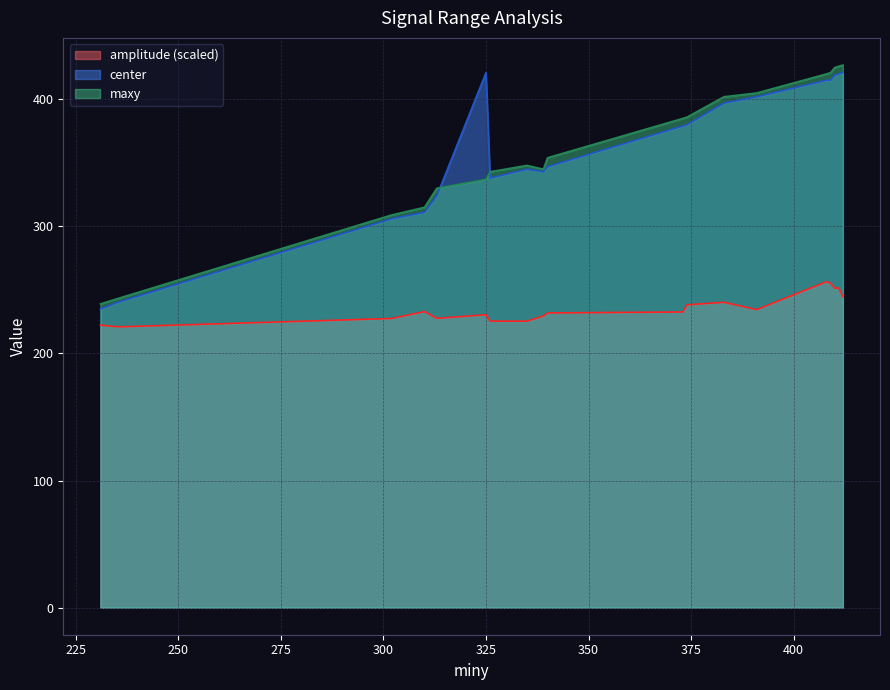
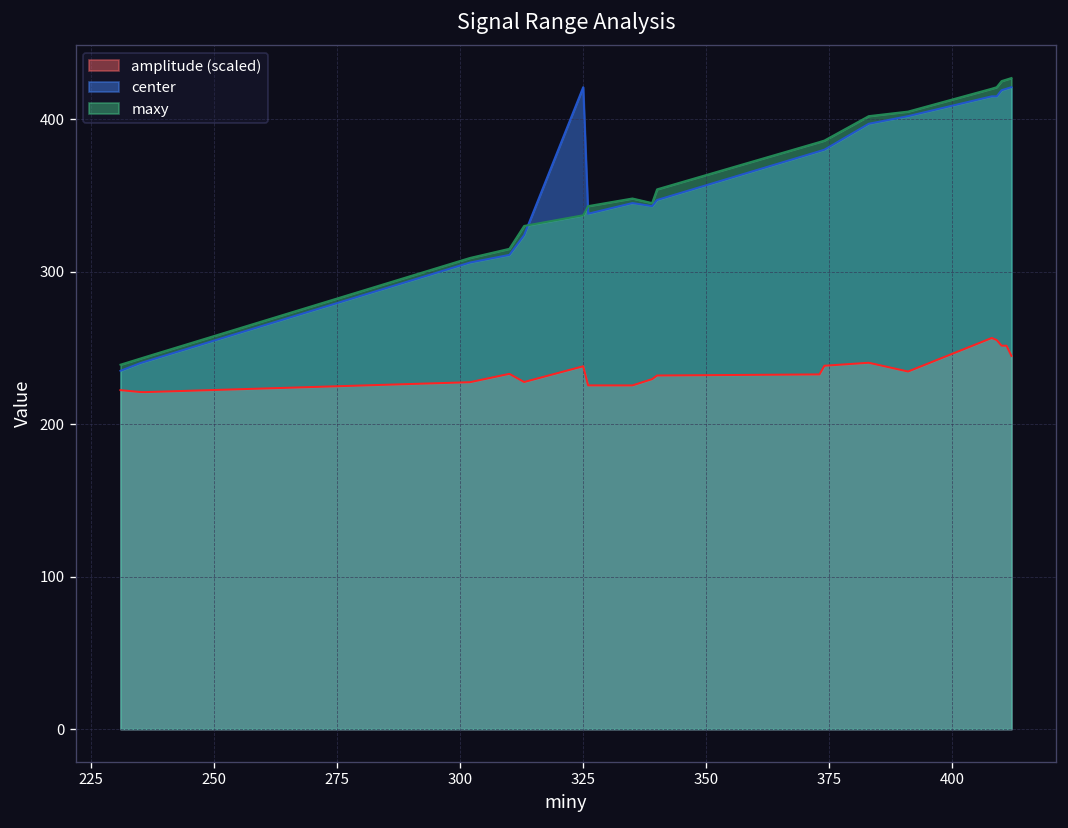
  {
    "amplitude (scaled)": {
-     "325": 230
+     "325": 238
    },
    "center": {
      "325": 421
    },
    "maxy": {
      "325": 337
    }
  }
